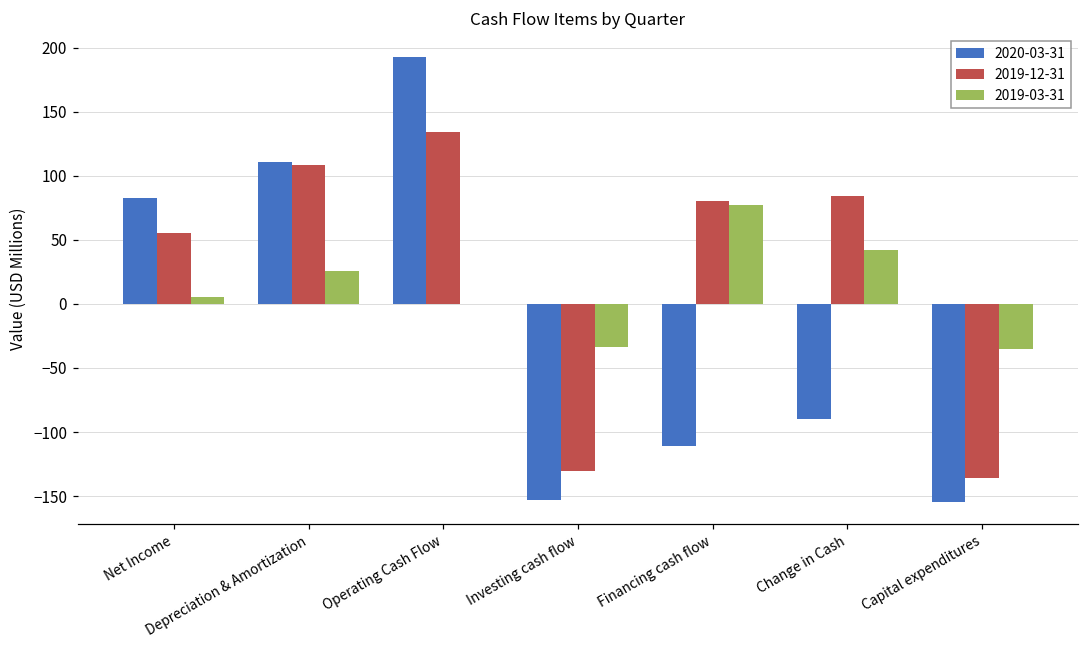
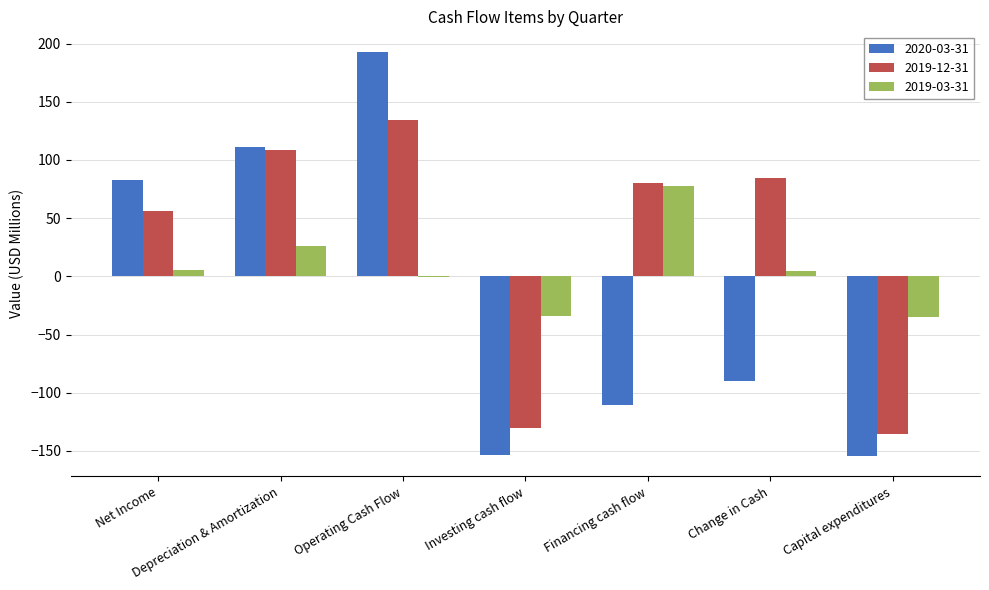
  {
    "2020-03-31": {
      "Net Income": 83,
      "Depreciation & Amortization": 111,
      "Operating Cash Flow": 193,
      "Investing cash flow": -153,
      "Financing cash flow": -111,
      "Change in Cash": -90,
      "Capital expenditures": -154
    },
    "2019-12-31": {
      "Net Income": 56,
      "Depreciation & Amortization": 108,
      "Operating Cash Flow": 134,
      "Investing cash flow": -130,
      "Financing cash flow": 81,
      "Change in Cash": 84,
      "Capital expenditures": -136
    },
    "2019-03-31": {
      "Net Income": 6,
      "Depreciation & Amortization": 26,
      "Investing cash flow": -34,
      "Financing cash flow": 77,
-     "Change in Cash": 42,
+     "Change in Cash": 4,
      "Capital expenditures": -35
    }
  }
